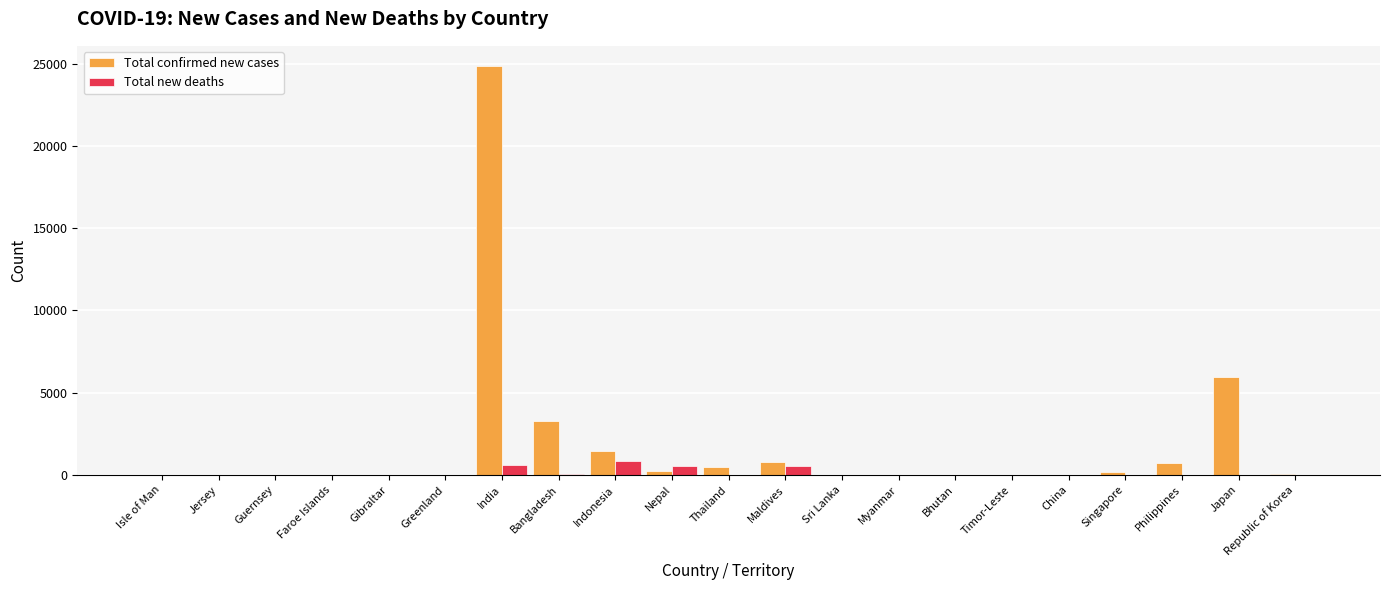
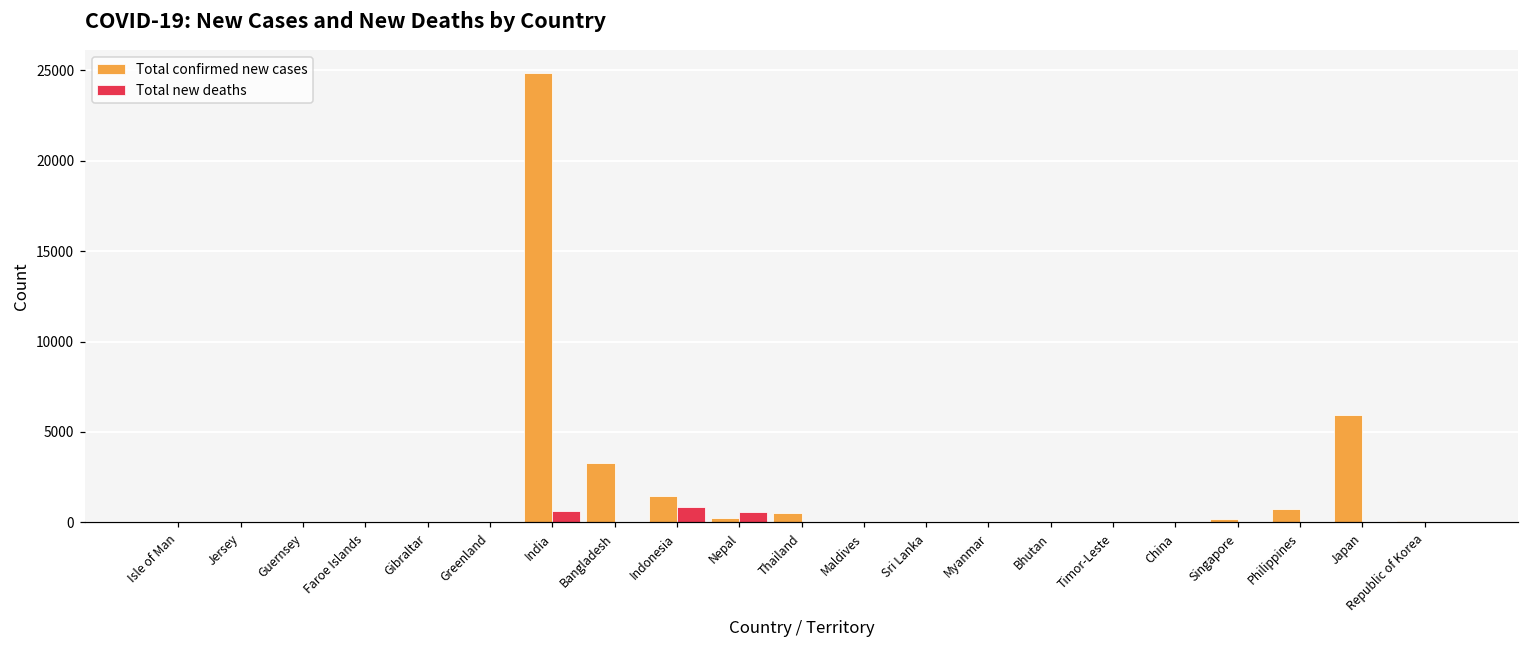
  {
    "Total confirmed new cases": {
      "Isle of Man": 0,
      "Guernsey": 0,
      "Faroe Islands": 0,
      "Gibraltar": 0,
      "Greenland": 0,
      "India": 24900,
      "Bangladesh": 3300,
      "Indonesia": 1400,
      "Nepal": 200,
      "Thailand": 500,
-     "Maldives": 800,
+     "Maldives": 0,
      "Bhutan": 0,
      "Timor-Leste": 0,
      "Singapore": 200,
      "Philippines": 700,
      "Japan": 5900
    },
    "Total new deaths": {
      "Isle of Man": 0,
      "Jersey": 0,
      "Guernsey": 0,
      "Faroe Islands": 0,
      "Gibraltar": 0,
      "Greenland": 0,
      "India": 600,
      "Indonesia": 900,
      "Nepal": 600,
      "Thailand": 0,
-     "Maldives": 600,
+     "Maldives": 0,
      "Sri Lanka": 0,
      "Myanmar": 0,
      "Bhutan": 0,
      "Timor-Leste": 0,
      "China": 0,
      "Singapore": 0,
      "Japan": 0,
      "Republic of Korea": 0
    }
  }
